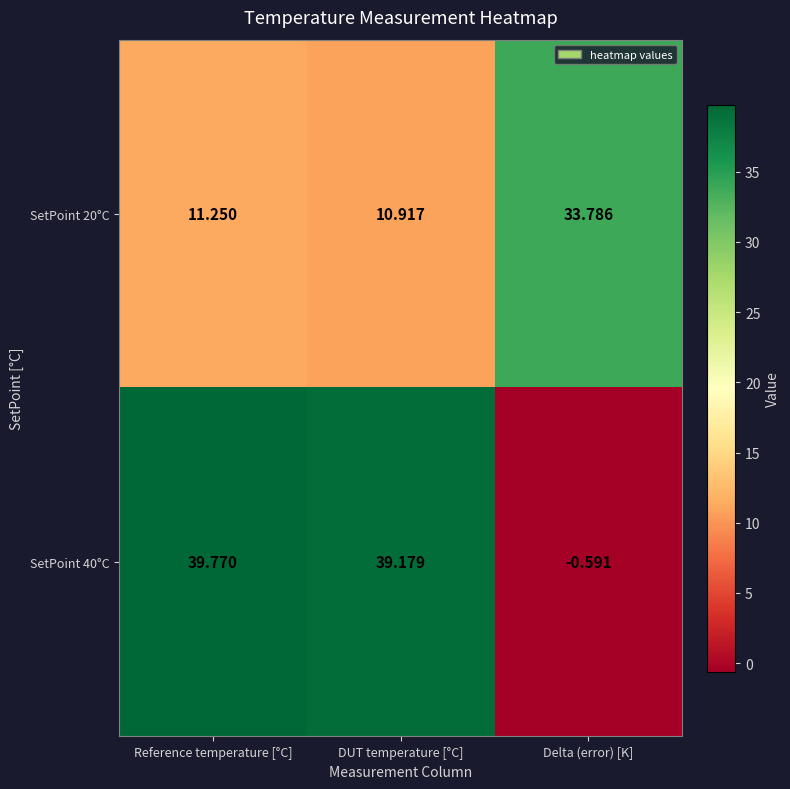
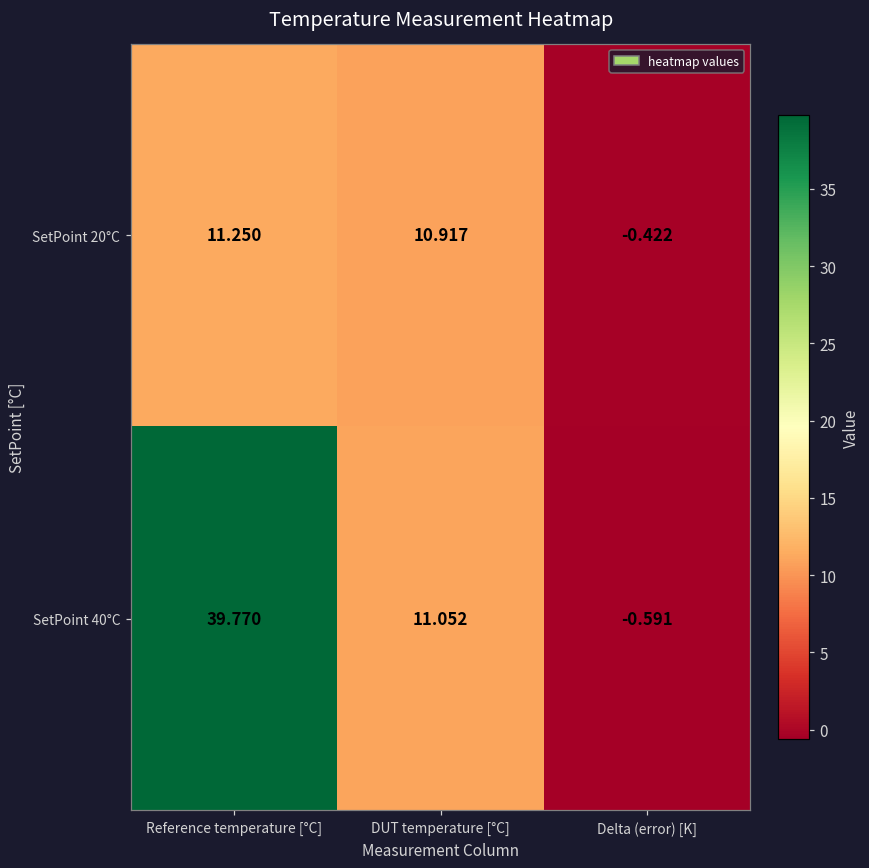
  {
    "SetPoint 20°C": {
      "Reference temperature [°C]": 11.250,
      "DUT temperature [°C]": 10.917,
-     "Delta (error) [K]": 33.786
+     "Delta (error) [K]": -0.422
    },
    "SetPoint 40°C": {
      "Reference temperature [°C]": 39.770,
-     "DUT temperature [°C]": 39.179,
+     "DUT temperature [°C]": 11.052,
      "Delta (error) [K]": -0.591
    }
  }
